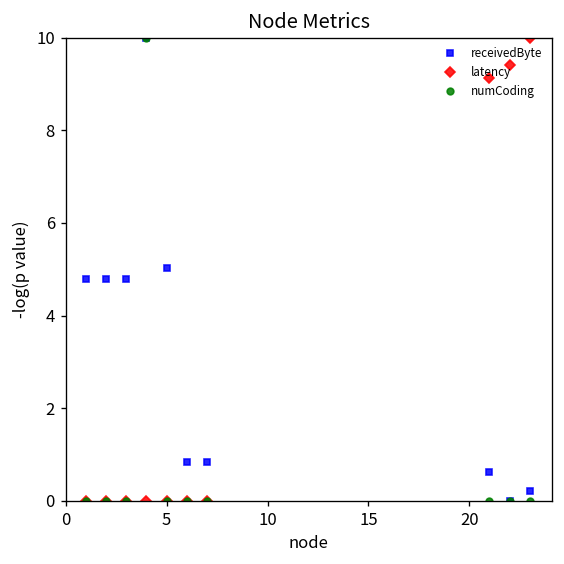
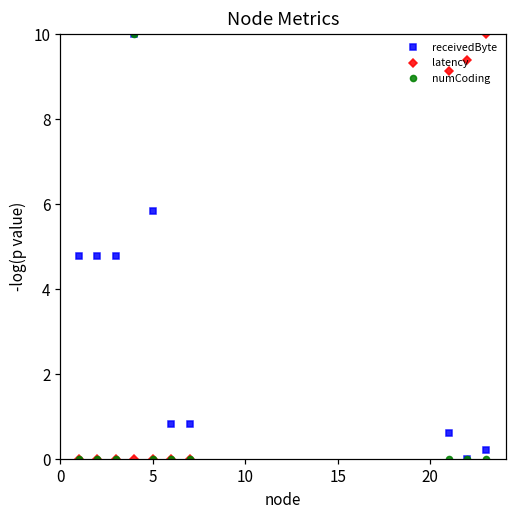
  {
    "receivedByte": {
-     "5": 5.0
+     "5": 5.8
    }
  }
